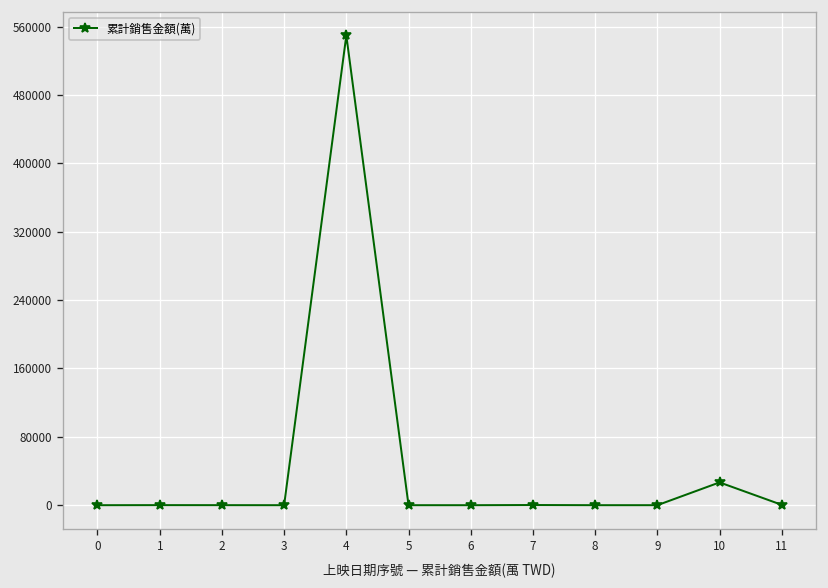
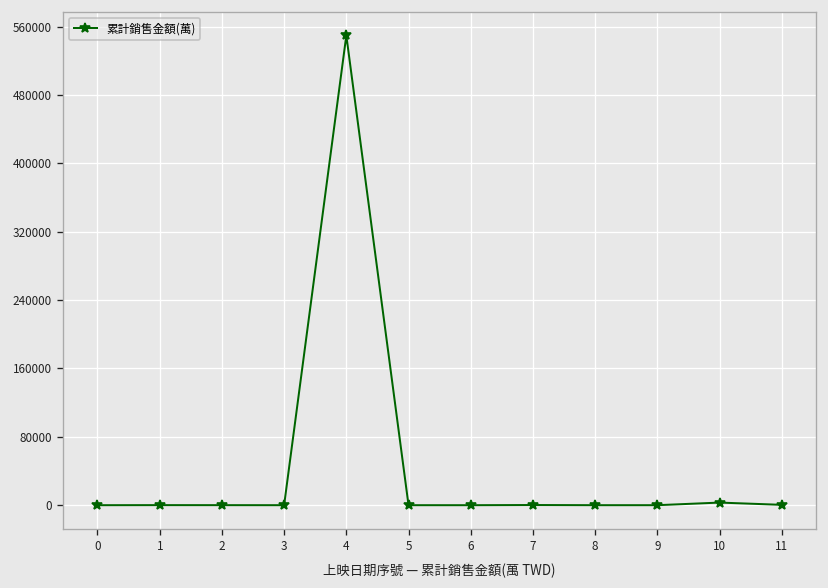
  {
    "0": 0,
    "1": 0,
    "2": 0,
    "3": 0,
    "4": 550000,
    "5": 0,
    "6": 0,
    "7": 0,
    "8": 0,
    "9": 0,
-   "10": 30000,
+   "10": 0,
    "11": 0
  }
